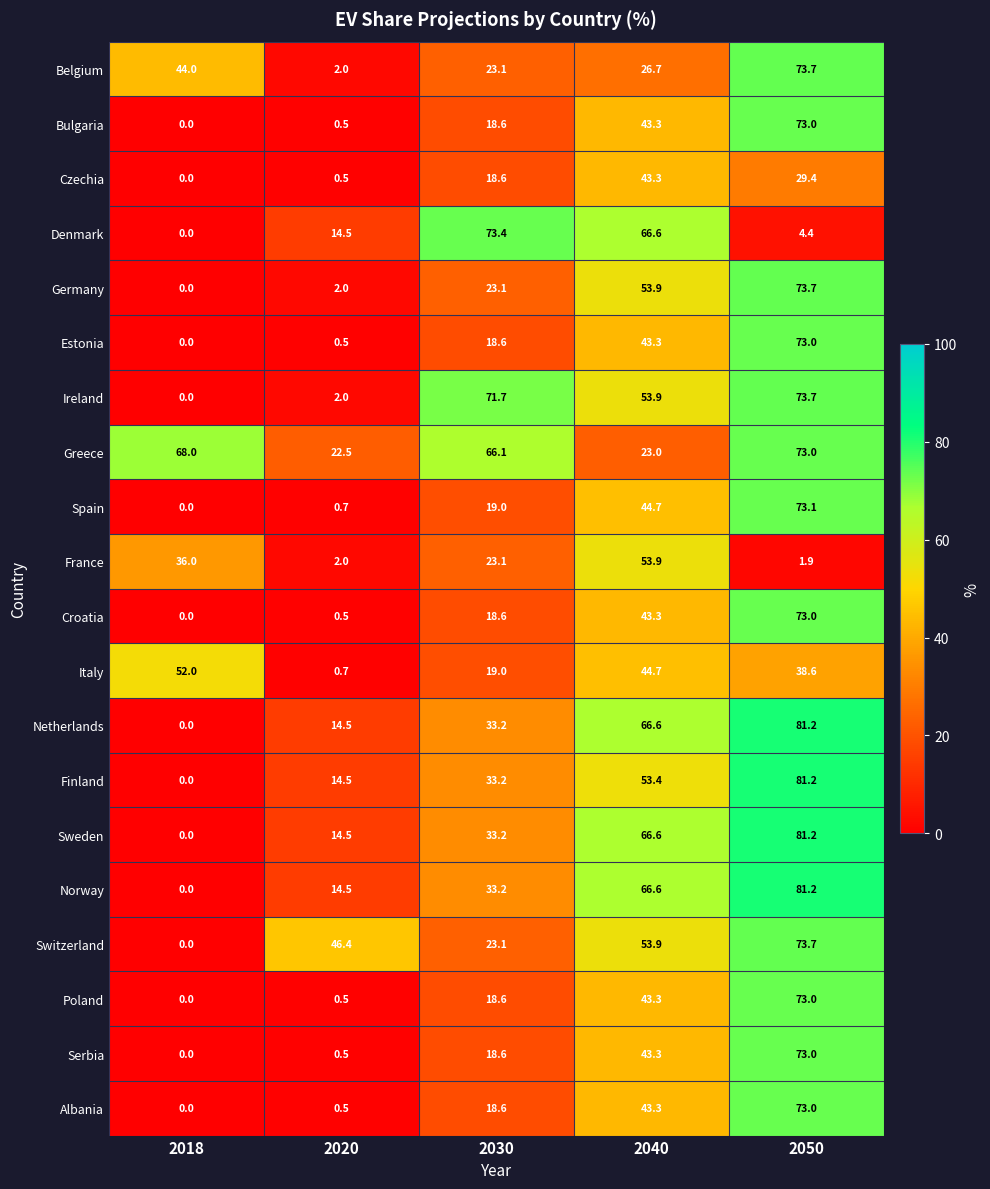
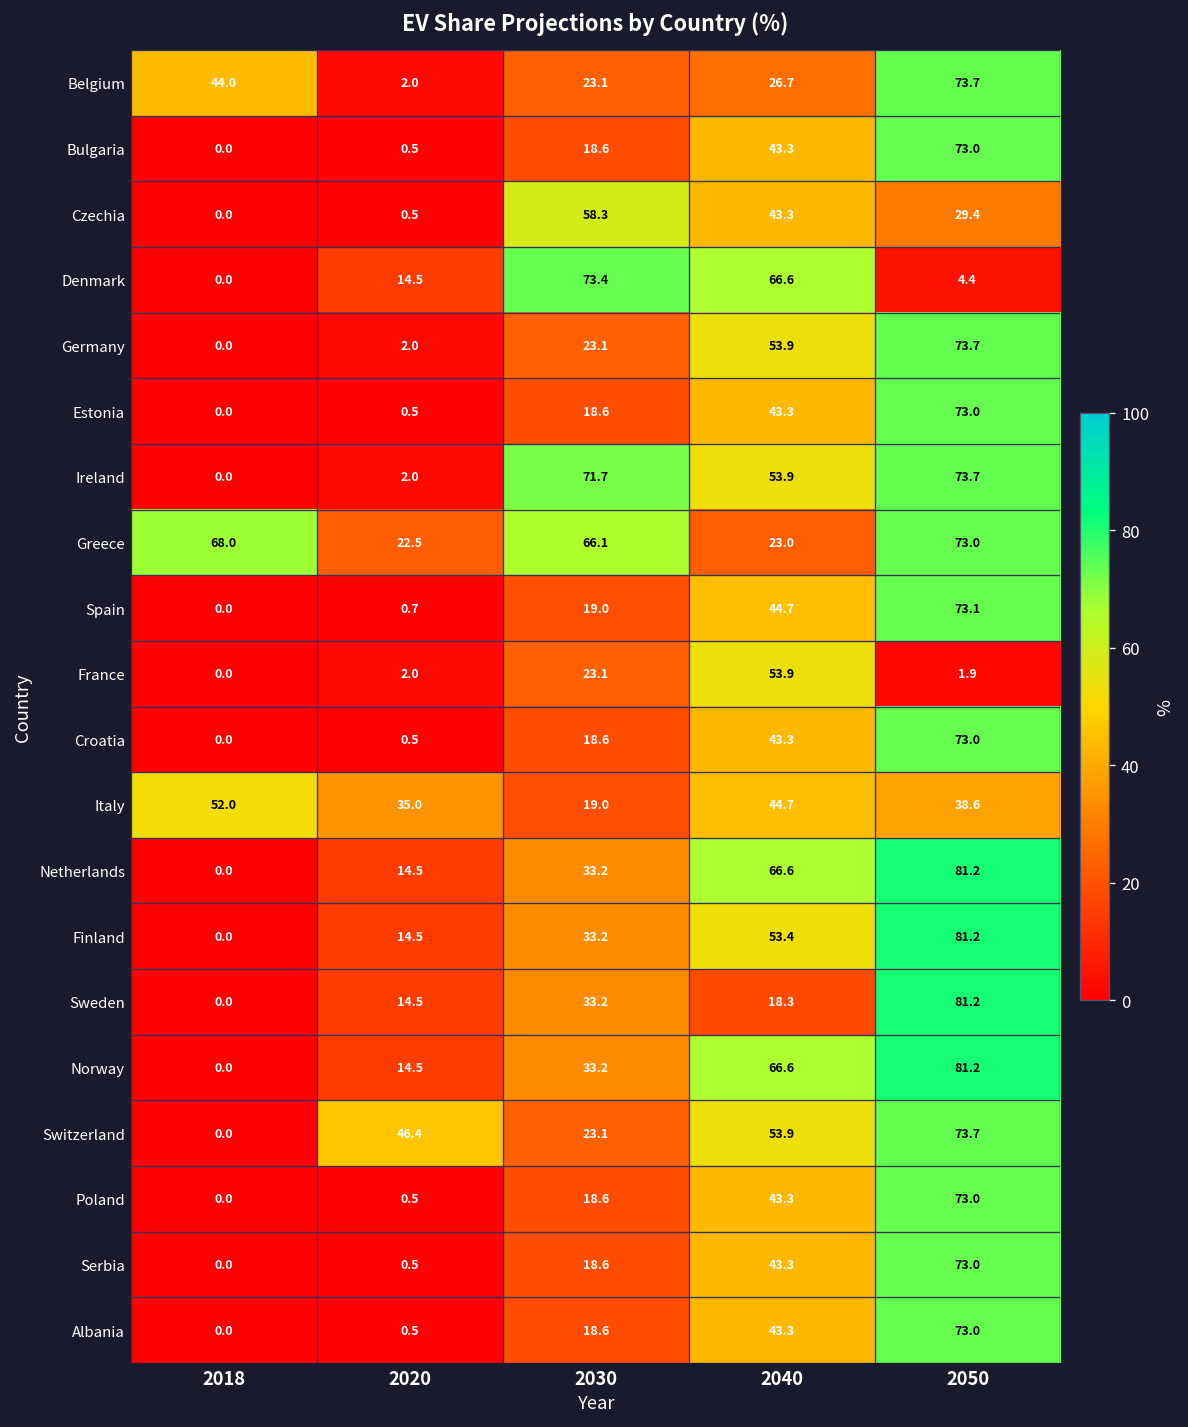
  {
    "Belgium": {
      "2018": 44.0,
      "2020": 2.0,
      "2030": 23.1,
      "2040": 26.7,
      "2050": 73.7
    },
    "Bulgaria": {
      "2018": 0.0,
      "2020": 0.5,
      "2030": 18.6,
      "2040": 43.3,
      "2050": 73.0
    },
    "Czechia": {
      "2018": 0.0,
      "2020": 0.5,
-     "2030": 18.6,
+     "2030": 58.3,
      "2040": 43.3,
      "2050": 29.4
    },
    "Denmark": {
      "2018": 0.0,
      "2020": 14.5,
      "2030": 73.4,
      "2040": 66.6,
      "2050": 4.4
    },
    "Germany": {
      "2018": 0.0,
      "2020": 2.0,
      "2030": 23.1,
      "2040": 53.9,
      "2050": 73.7
    },
    "Estonia": {
      "2018": 0.0,
      "2020": 0.5,
      "2030": 18.6,
      "2040": 43.3,
      "2050": 73.0
    },
    "Ireland": {
      "2018": 0.0,
      "2020": 2.0,
      "2030": 71.7,
      "2040": 53.9,
      "2050": 73.7
    },
    "Greece": {
      "2018": 68.0,
      "2020": 22.5,
      "2030": 66.1,
      "2040": 23.0,
      "2050": 73.0
    },
    "Spain": {
      "2018": 0.0,
      "2020": 0.7,
      "2030": 19.0,
      "2040": 44.7,
      "2050": 73.1
    },
    "France": {
-     "2018": 36.0,
+     "2018": 0.0,
      "2020": 2.0,
      "2030": 23.1,
      "2040": 53.9,
      "2050": 1.9
    },
    "Croatia": {
      "2018": 0.0,
      "2020": 0.5,
      "2030": 18.6,
      "2040": 43.3,
      "2050": 73.0
    },
    "Italy": {
      "2018": 52.0,
-     "2020": 0.7,
+     "2020": 35.0,
      "2030": 19.0,
      "2040": 44.7,
      "2050": 38.6
    },
    "Netherlands": {
      "2018": 0.0,
      "2020": 14.5,
      "2030": 33.2,
      "2040": 66.6,
      "2050": 81.2
    },
    "Finland": {
      "2018": 0.0,
      "2020": 14.5,
      "2030": 33.2,
      "2040": 53.4,
      "2050": 81.2
    },
    "Sweden": {
      "2018": 0.0,
      "2020": 14.5,
      "2030": 33.2,
-     "2040": 66.6,
+     "2040": 18.3,
      "2050": 81.2
    },
    "Norway": {
      "2018": 0.0,
      "2020": 14.5,
      "2030": 33.2,
      "2040": 66.6,
      "2050": 81.2
    },
    "Switzerland": {
      "2018": 0.0,
      "2020": 46.4,
      "2030": 23.1,
      "2040": 53.9,
      "2050": 73.7
    },
    "Poland": {
      "2018": 0.0,
      "2020": 0.5,
      "2030": 18.6,
      "2040": 43.3,
      "2050": 73.0
    },
    "Serbia": {
      "2018": 0.0,
      "2020": 0.5,
      "2030": 18.6,
      "2040": 43.3,
      "2050": 73.0
    },
    "Albania": {
      "2018": 0.0,
      "2020": 0.5,
      "2030": 18.6,
      "2040": 43.3,
      "2050": 73.0
    }
  }
